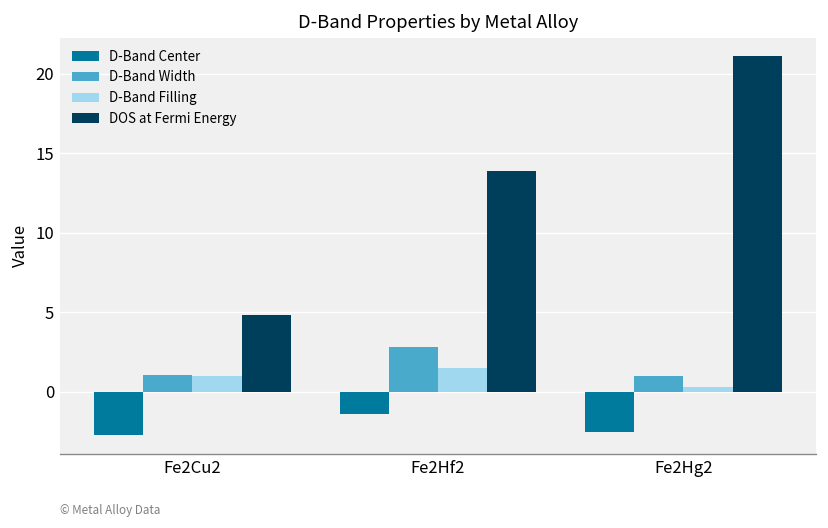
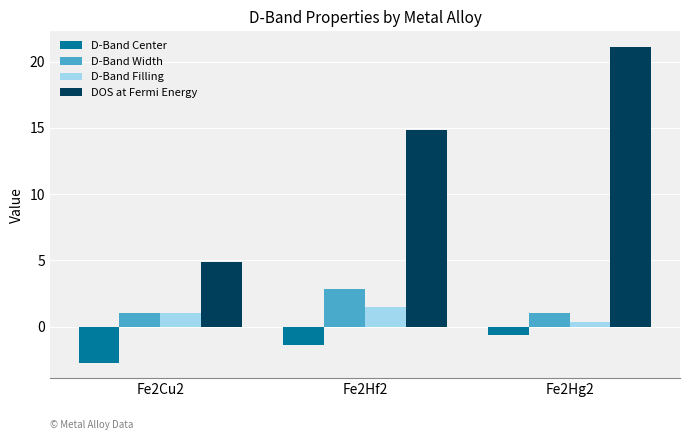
  {
    "D-Band Center": {
      "Fe2Cu2": -2.7,
      "Fe2Hf2": -1.4,
-     "Fe2Hg2": -2.6
+     "Fe2Hg2": -0.7
    },
    "D-Band Width": {
      "Fe2Cu2": 1.0,
      "Fe2Hf2": 2.8,
      "Fe2Hg2": 1.0
    },
    "D-Band Filling": {
      "Fe2Cu2": 1.0,
      "Fe2Hf2": 1.5,
      "Fe2Hg2": 0.3
    },
    "DOS at Fermi Energy": {
      "Fe2Cu2": 4.8,
-     "Fe2Hf2": 13.9,
+     "Fe2Hf2": 14.9,
      "Fe2Hg2": 21.1
    }
  }
